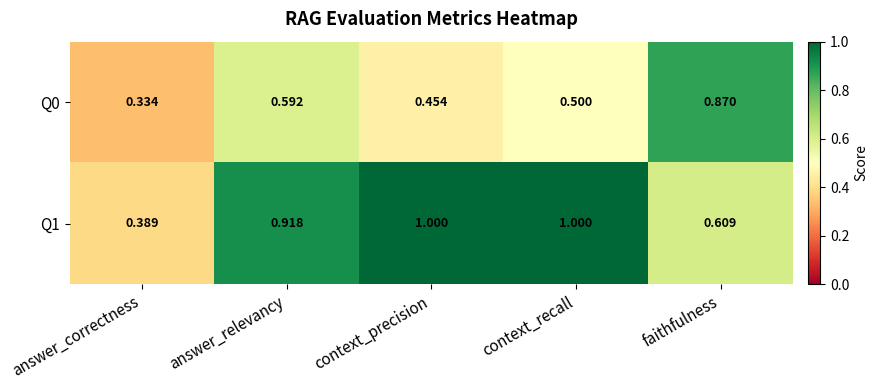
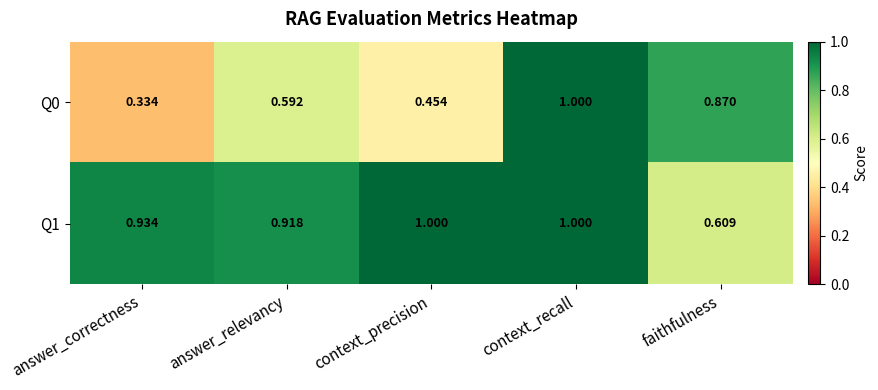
  {
    "Q0": {
      "answer_correctness": 0.334,
      "answer_relevancy": 0.592,
      "context_precision": 0.454,
-     "context_recall": 0.500,
+     "context_recall": 1.000,
      "faithfulness": 0.870
    },
    "Q1": {
-     "answer_correctness": 0.389,
+     "answer_correctness": 0.934,
      "answer_relevancy": 0.918,
      "context_precision": 1.000,
      "context_recall": 1.000,
      "faithfulness": 0.609
    }
  }
